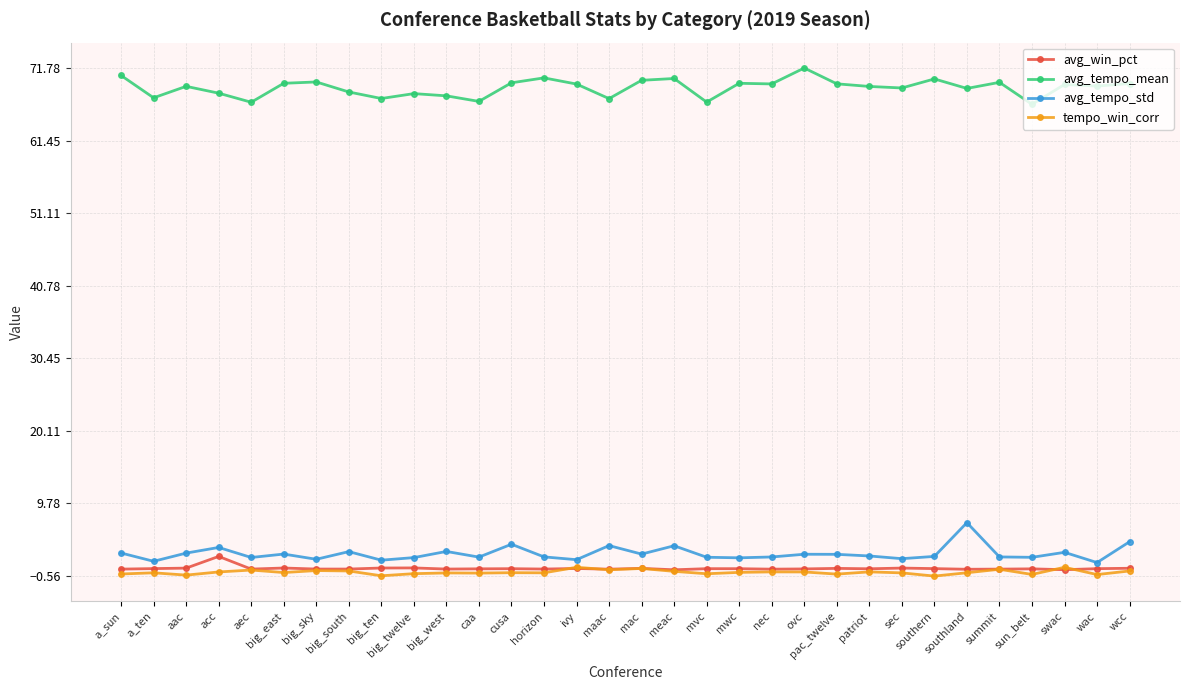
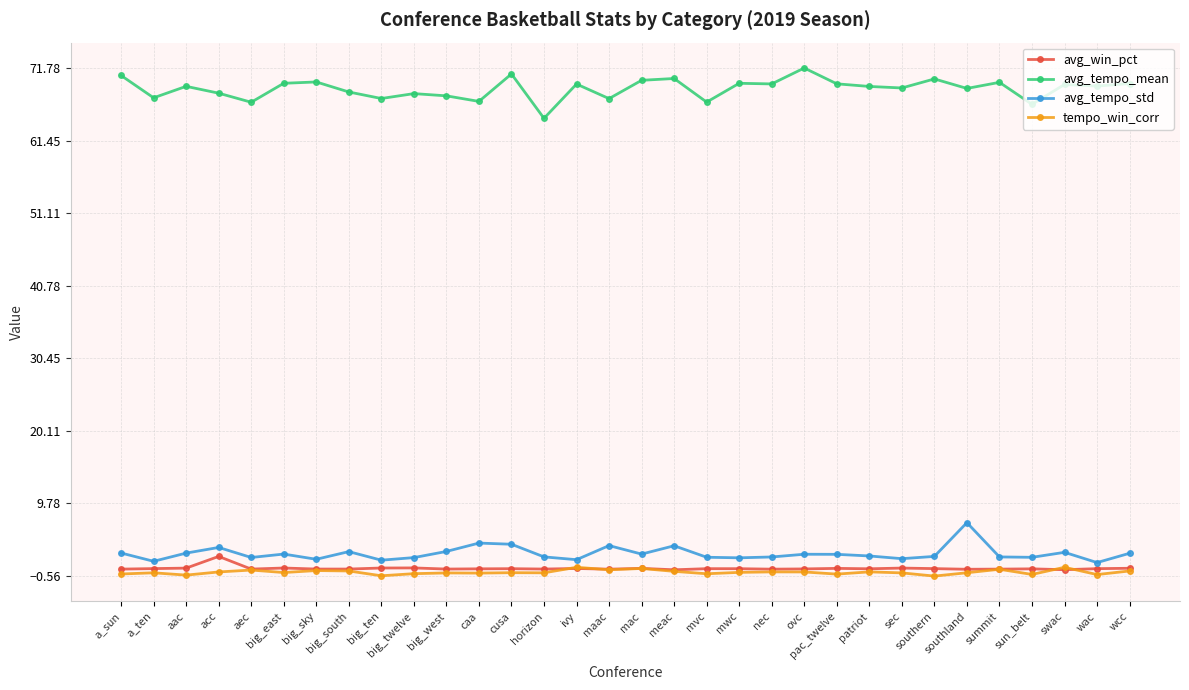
  {
    "avg_win_pct": {
      "a_sun": 0,
      "a_ten": 1,
      "aac": 1,
      "acc": 2,
      "big_east": 1,
      "big_ten": 1,
      "big_twelve": 1,
      "big_west": 0,
      "caa": 0,
      "cusa": 0,
      "horizon": 0,
      "mvc": 0,
      "mwc": 0,
      "nec": 0,
      "ovc": 0,
      "pac_twelve": 1,
      "patriot": 0,
      "sec": 1,
      "southern": 1,
      "southland": 0,
      "sun_belt": 0,
      "wac": 1,
      "wcc": 1
    },
    "avg_tempo_mean": {
      "a_sun": 71,
      "a_ten": 68,
      "aac": 69,
      "acc": 68,
      "aec": 67,
      "big_east": 70,
      "big_sky": 70,
      "big_south": 68,
      "big_ten": 67,
      "big_twelve": 68,
      "big_west": 68,
      "caa": 67,
-     "cusa": 70,
-     "horizon": 70,
+     "cusa": 71,
+     "horizon": 65,
      "ivy": 70,
      "maac": 67,
      "mac": 70,
      "meac": 70,
      "mvc": 67,
      "mwc": 70,
      "nec": 70,
      "ovc": 72,
      "pac_twelve": 70,
      "patriot": 69,
      "sec": 69,
      "southern": 70,
      "southland": 69,
      "summit": 70
    },
    "avg_tempo_std": {
      "a_sun": 3,
      "a_ten": 2,
      "aac": 3,
      "acc": 4,
      "aec": 2,
      "big_east": 3,
      "big_sky": 2,
      "big_south": 3,
      "big_ten": 2,
      "big_twelve": 2,
      "big_west": 3,
-     "caa": 2,
+     "caa": 4,
      "cusa": 4,
      "horizon": 2,
      "ivy": 2,
      "maac": 4,
      "mac": 3,
      "meac": 4,
      "mvc": 2,
      "mwc": 2,
      "nec": 2,
      "ovc": 3,
      "pac_twelve": 3,
      "patriot": 2,
      "sec": 2,
      "southern": 2,
      "southland": 7,
      "summit": 2,
      "sun_belt": 2,
      "swac": 3,
      "wac": 1,
-     "wcc": 4
+     "wcc": 3
    },
    "tempo_win_corr": {
      "a_sun": 0,
      "a_ten": 0,
      "aac": 0,
      "acc": 0,
      "big_east": 0,
      "big_ten": -1,
      "big_twelve": 0,
      "big_west": 0,
      "caa": 0,
      "cusa": 0,
      "horizon": 0,
      "mvc": 0,
      "mwc": 0,
      "nec": 0,
      "ovc": 0,
      "pac_twelve": 0,
      "patriot": 0,
      "sec": 0,
      "southern": -1,
      "southland": 0,
      "sun_belt": 0,
      "wac": 0,
      "wcc": 0
    }
  }
